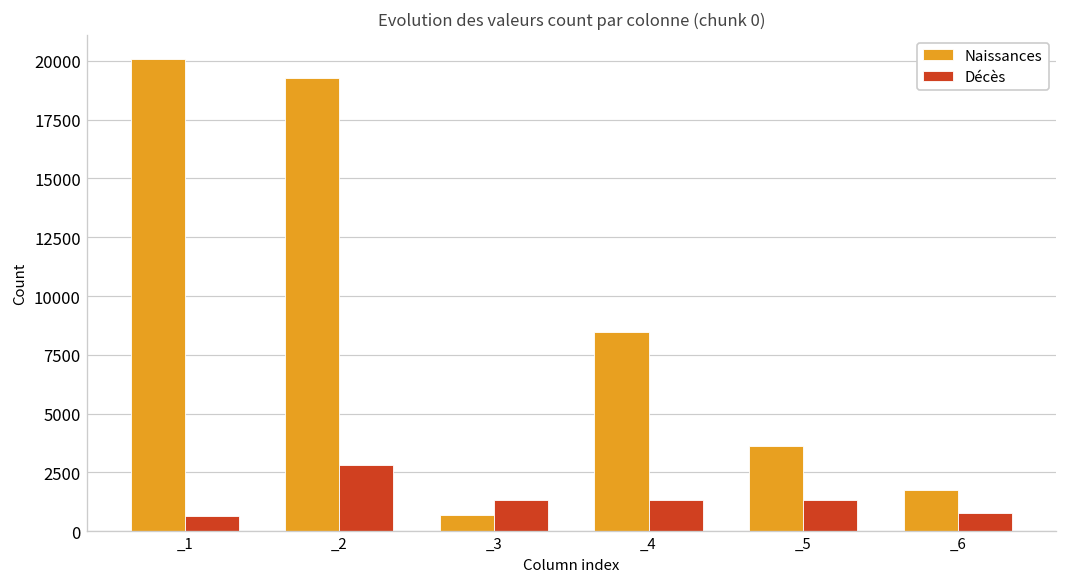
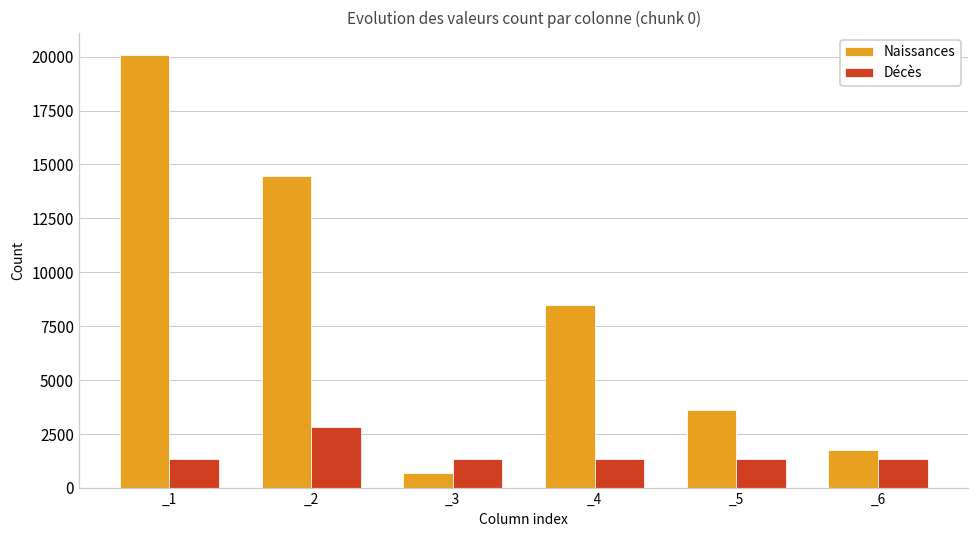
  {
    "Naissances": {
      "_1": 20100,
-     "_2": 19300,
+     "_2": 14500,
      "_3": 700,
      "_4": 8500,
      "_5": 3600,
      "_6": 1800
    },
    "Décès": {
-     "_1": 600,
+     "_1": 1400,
      "_2": 2800,
      "_3": 1300,
      "_4": 1300,
      "_5": 1300,
-     "_6": 800
+     "_6": 1300
    }
  }
